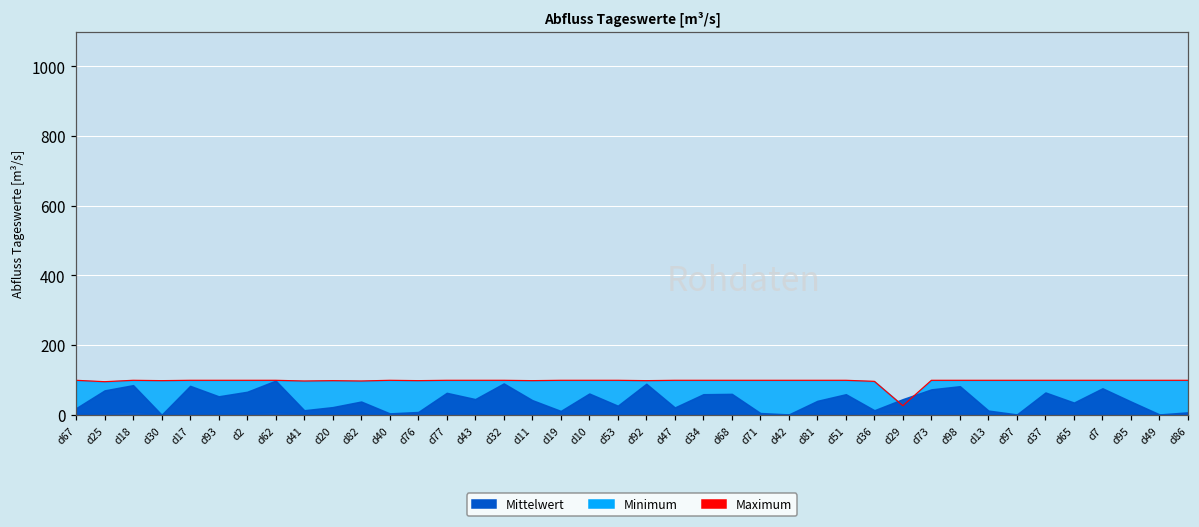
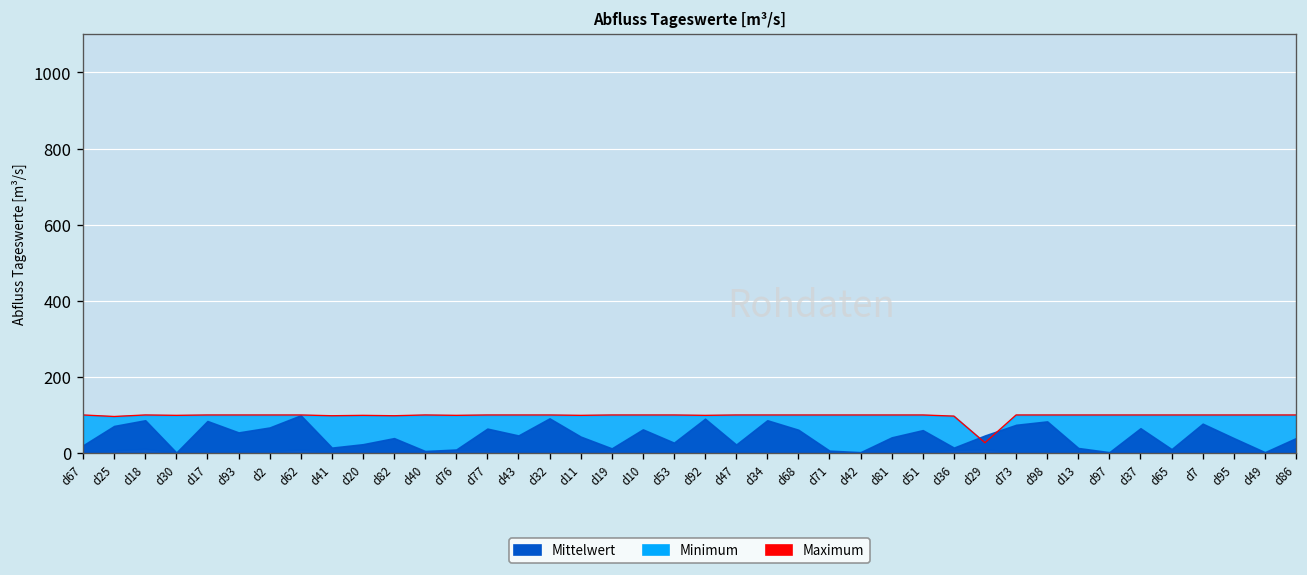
  {
    "Minimum": {
      "d67": 100,
      "d25": 100,
      "d18": 100,
      "d30": 100,
      "d17": 100,
      "d93": 100,
      "d2": 100,
      "d41": 100,
      "d20": 100,
      "d82": 100,
      "d40": 100,
      "d76": 100,
      "d77": 100,
      "d43": 100,
      "d32": 100,
      "d11": 100,
      "d19": 100,
      "d10": 100,
      "d53": 100,
      "d92": 100,
      "d47": 100,
      "d34": 100,
      "d68": 100,
      "d71": 100,
      "d42": 100,
      "d81": 100,
      "d51": 100,
      "d36": 100,
      "d29": 30,
      "d73": 100,
      "d98": 100,
      "d13": 100,
      "d97": 100,
      "d37": 100,
      "d65": 100,
      "d7": 100,
      "d95": 100,
      "d49": 100,
      "d86": 100
    },
    "Mittelwert": {
      "d67": 20,
      "d25": 70,
      "d18": 90,
      "d30": 0,
      "d17": 80,
      "d93": 50,
      "d2": 70,
      "d41": 10,
      "d20": 20,
      "d82": 40,
      "d76": 10,
      "d77": 60,
      "d43": 50,
      "d32": 90,
      "d11": 40,
      "d19": 10,
      "d10": 60,
      "d53": 30,
      "d92": 90,
      "d47": 20,
-     "d34": 60,
+     "d34": 90,
      "d68": 60,
      "d81": 40,
      "d51": 60,
      "d36": 10,
      "d29": 50,
      "d73": 70,
      "d98": 80,
      "d13": 10,
      "d37": 60,
-     "d65": 40,
+     "d65": 10,
      "d7": 80,
      "d95": 40,
-     "d86": 10
+     "d86": 40
    }
  }
